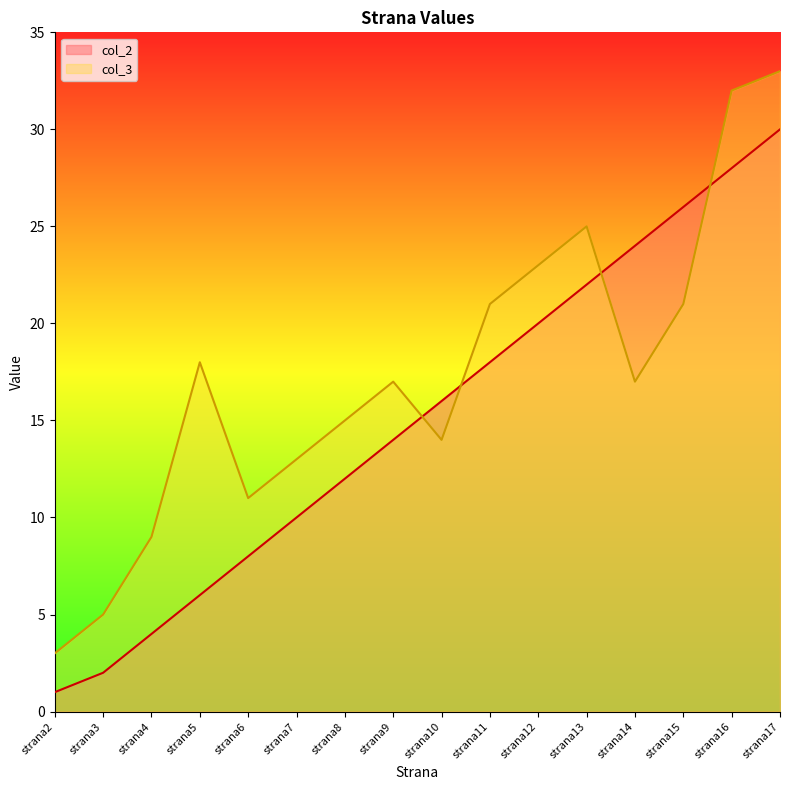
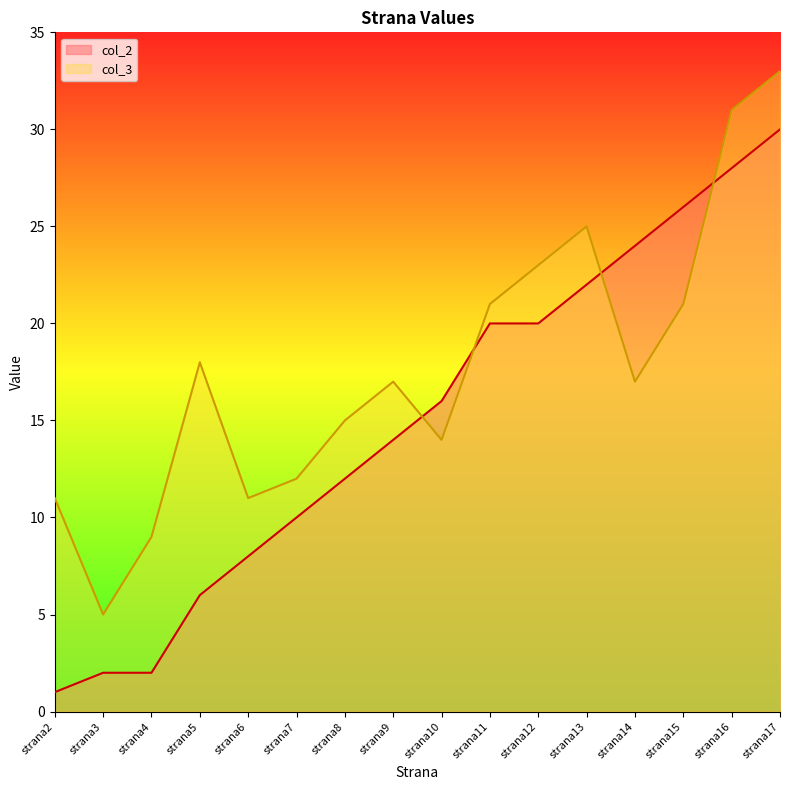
  {
    "col_2": {
      "strana2": 1,
      "strana3": 2,
-     "strana4": 4,
+     "strana4": 2,
      "strana5": 6,
      "strana6": 8,
      "strana7": 10,
      "strana8": 12,
      "strana9": 14,
      "strana10": 16,
-     "strana11": 18,
+     "strana11": 20,
      "strana12": 20,
      "strana13": 22,
      "strana14": 24,
      "strana15": 26,
      "strana16": 28,
      "strana17": 30
    },
    "col_3": {
-     "strana2": 3,
+     "strana2": 11,
      "strana3": 5,
      "strana4": 9,
      "strana5": 18,
      "strana6": 11,
-     "strana7": 13,
+     "strana7": 12,
      "strana8": 15,
      "strana9": 17,
      "strana10": 14,
      "strana11": 21,
      "strana12": 23,
      "strana13": 25,
      "strana14": 17,
      "strana15": 21,
-     "strana16": 32,
+     "strana16": 31,
      "strana17": 33
    }
  }
